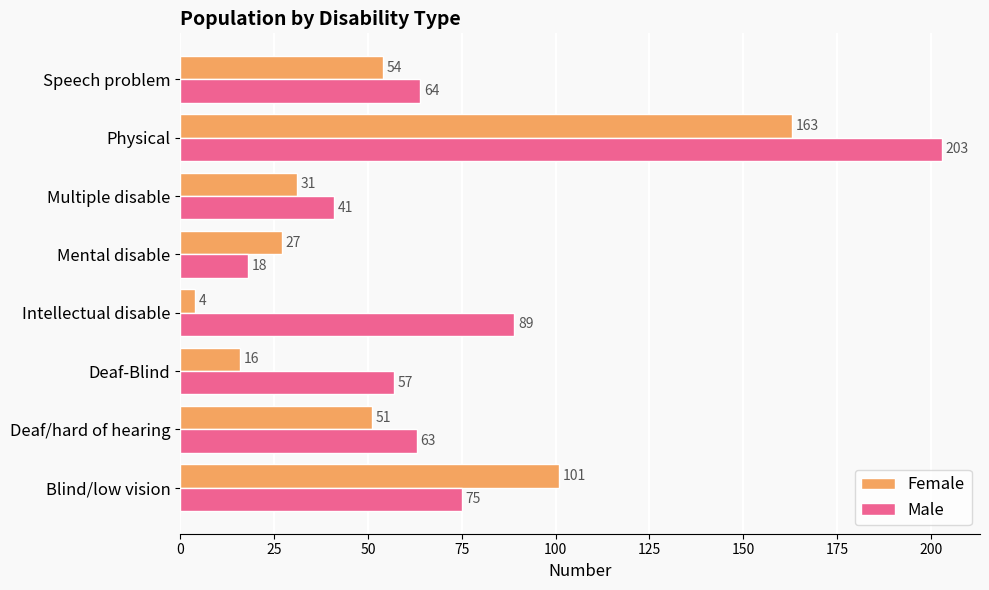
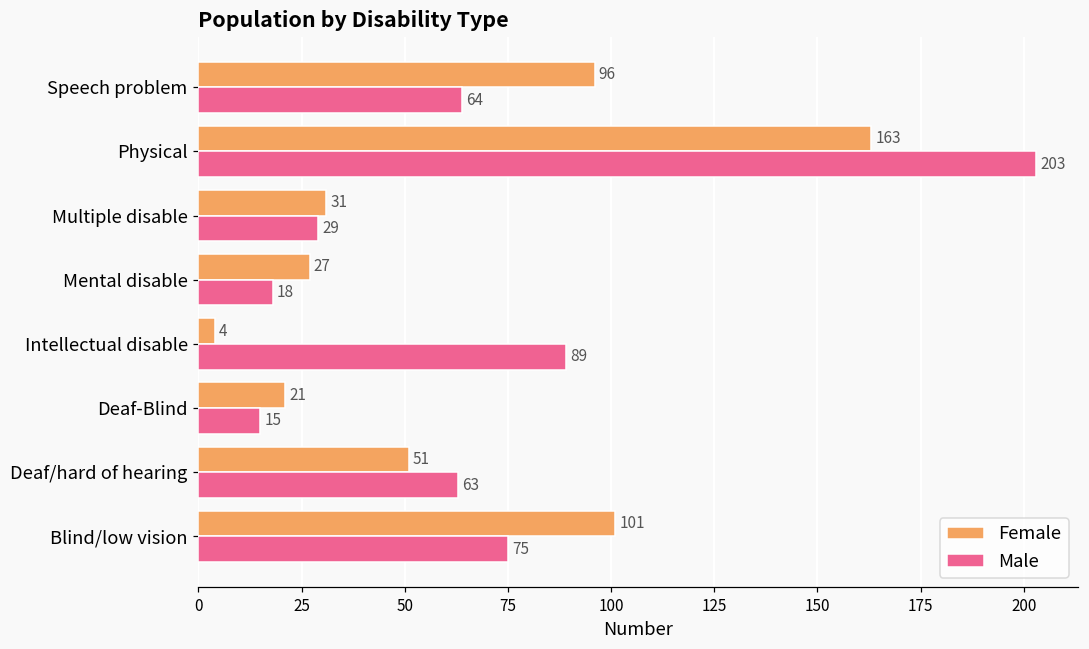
  {
    "Female": {
-     "Speech problem": 54,
+     "Speech problem": 96,
      "Physical": 163,
      "Multiple disable": 31,
      "Mental disable": 27,
      "Intellectual disable": 4,
-     "Deaf-Blind": 16,
+     "Deaf-Blind": 21,
      "Deaf/hard of hearing": 51,
      "Blind/low vision": 101
    },
    "Male": {
      "Speech problem": 64,
      "Physical": 203,
-     "Multiple disable": 41,
+     "Multiple disable": 29,
      "Mental disable": 18,
      "Intellectual disable": 89,
-     "Deaf-Blind": 57,
+     "Deaf-Blind": 15,
      "Deaf/hard of hearing": 63,
      "Blind/low vision": 75
    }
  }
